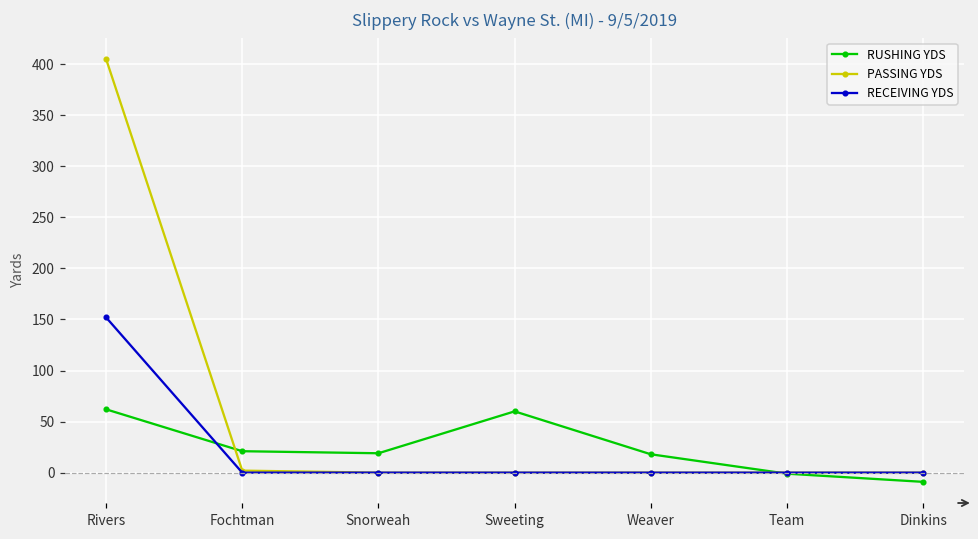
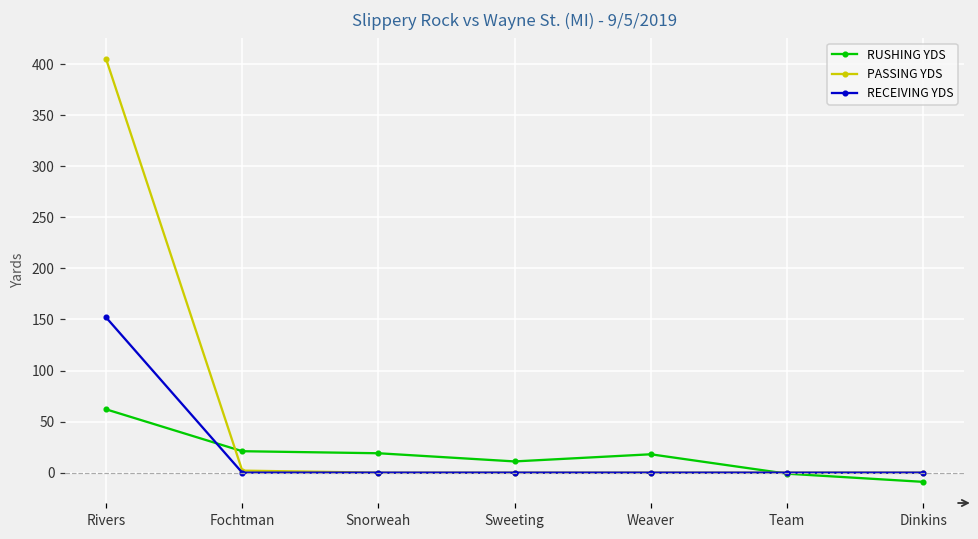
  {
    "RUSHING YDS": {
      "Rivers": 60,
      "Fochtman": 20,
      "Snorweah": 20,
-     "Sweeting": 60,
+     "Sweeting": 10,
      "Weaver": 20,
      "Dinkins": -10
    },
    "PASSING YDS": {
      "Rivers": 410
    },
    "RECEIVING YDS": {
      "Rivers": 150
    }
  }
